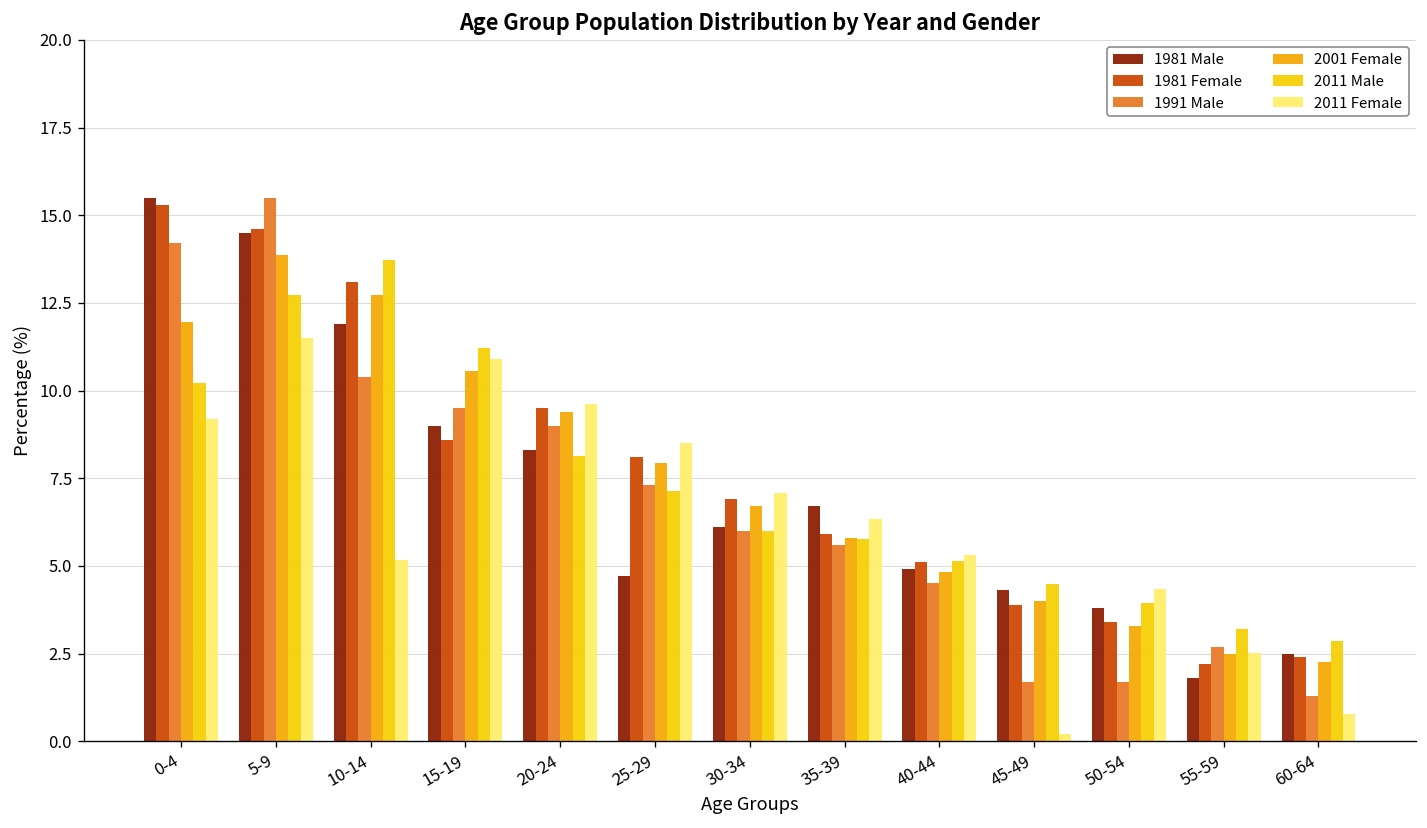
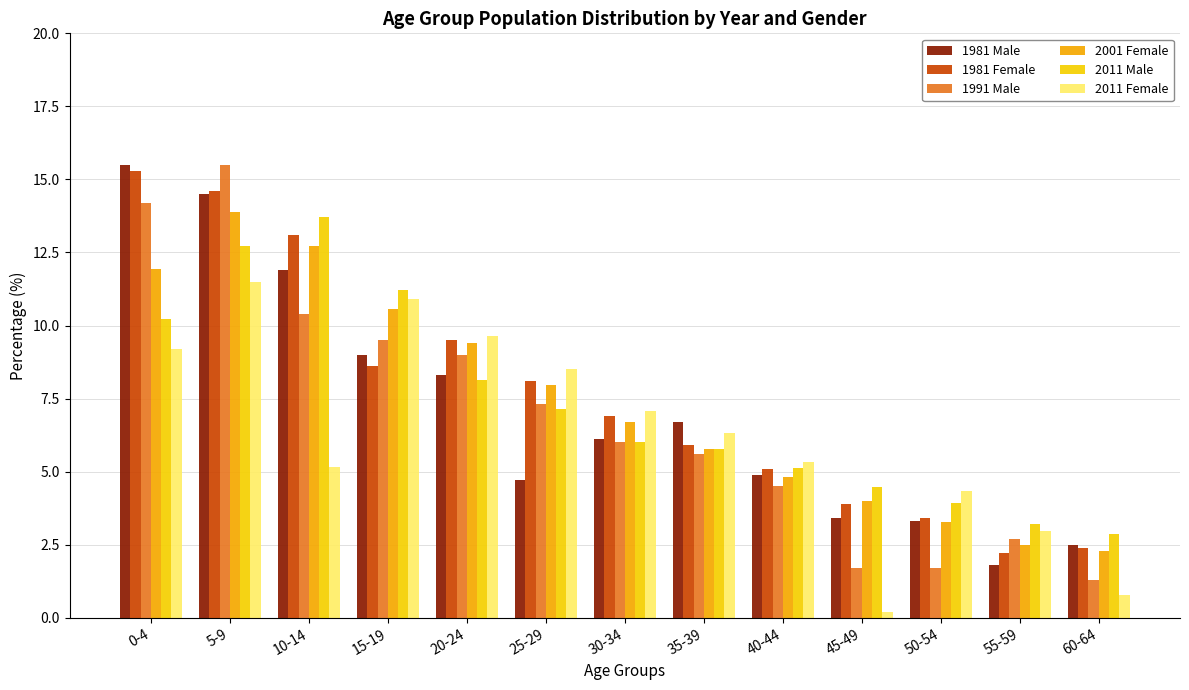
  {
    "1981 Male": {
      "0-4": 15.5,
      "5-9": 14.5,
      "10-14": 11.9,
      "15-19": 9.0,
      "20-24": 8.3,
      "25-29": 4.7,
      "30-34": 6.1,
      "35-39": 6.7,
      "40-44": 4.9,
-     "45-49": 4.3,
-     "50-54": 3.8,
+     "45-49": 3.4,
+     "50-54": 3.3,
      "55-59": 1.8,
      "60-64": 2.5
    },
    "1981 Female": {
      "0-4": 15.3,
      "5-9": 14.6,
      "10-14": 13.1,
      "15-19": 8.6,
      "20-24": 9.5,
      "25-29": 8.1,
      "30-34": 6.9,
      "35-39": 5.9,
      "40-44": 5.1,
      "45-49": 3.9,
      "50-54": 3.4,
      "55-59": 2.2,
      "60-64": 2.4
    },
    "1991 Male": {
      "0-4": 14.2,
      "5-9": 15.5,
      "10-14": 10.4,
      "15-19": 9.5,
      "20-24": 9.0,
      "25-29": 7.3,
      "30-34": 6.0,
      "35-39": 5.6,
      "40-44": 4.5,
      "45-49": 1.7,
      "50-54": 1.7,
      "55-59": 2.7,
      "60-64": 1.3
    },
    "2011 Female": {
      "0-4": 9.2,
      "5-9": 11.5,
      "10-14": 5.2,
      "15-19": 10.9,
      "20-24": 9.6,
      "25-29": 8.5,
      "30-34": 7.1,
      "35-39": 6.3,
      "40-44": 5.3,
      "45-49": 0.2,
      "50-54": 4.3,
-     "55-59": 2.5,
+     "55-59": 3.0,
      "60-64": 0.8
    }
  }
